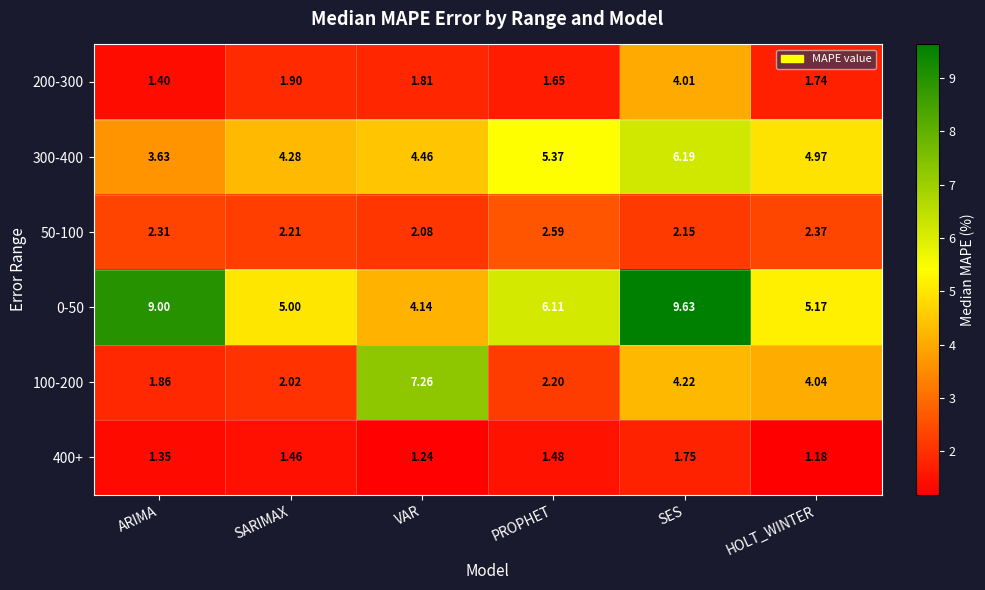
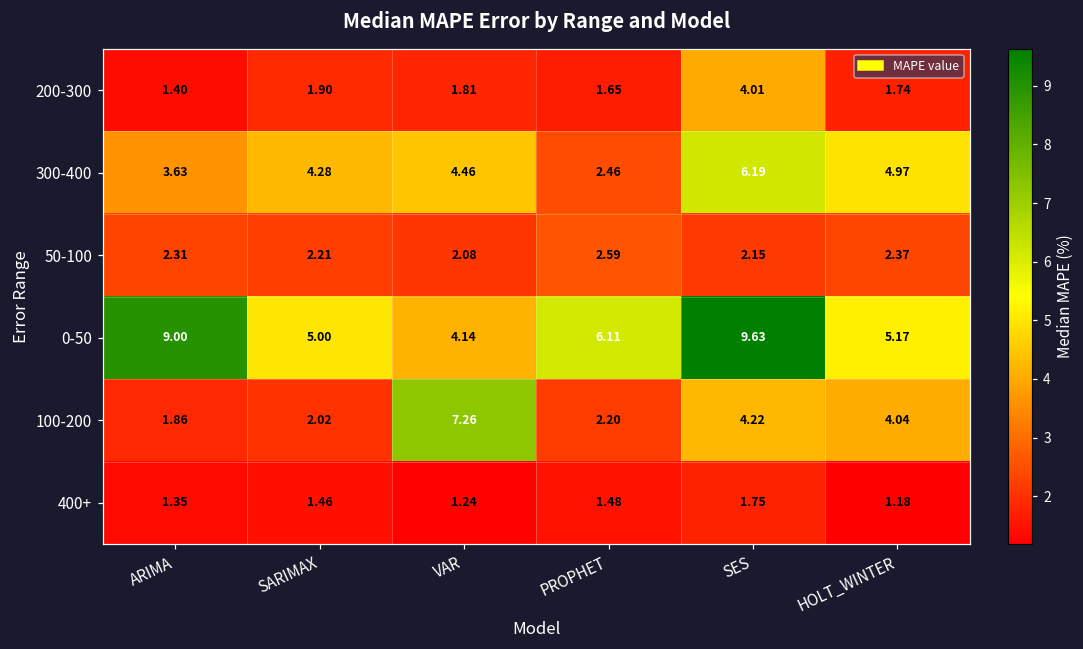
  {
    "200-300": {
      "ARIMA": 1.40,
      "SARIMAX": 1.90,
      "VAR": 1.81,
      "PROPHET": 1.65,
      "SES": 4.01,
      "HOLT_WINTER": 1.74
    },
    "300-400": {
      "ARIMA": 3.63,
      "SARIMAX": 4.28,
      "VAR": 4.46,
-     "PROPHET": 5.37,
+     "PROPHET": 2.46,
      "SES": 6.19,
      "HOLT_WINTER": 4.97
    },
    "50-100": {
      "ARIMA": 2.31,
      "SARIMAX": 2.21,
      "VAR": 2.08,
      "PROPHET": 2.59,
      "SES": 2.15,
      "HOLT_WINTER": 2.37
    },
    "0-50": {
      "ARIMA": 9.00,
      "SARIMAX": 5.00,
      "VAR": 4.14,
      "PROPHET": 6.11,
      "SES": 9.63,
      "HOLT_WINTER": 5.17
    },
    "100-200": {
      "ARIMA": 1.86,
      "SARIMAX": 2.02,
      "VAR": 7.26,
      "PROPHET": 2.20,
      "SES": 4.22,
      "HOLT_WINTER": 4.04
    },
    "400+": {
      "ARIMA": 1.35,
      "SARIMAX": 1.46,
      "VAR": 1.24,
      "PROPHET": 1.48,
      "SES": 1.75,
      "HOLT_WINTER": 1.18
    }
  }
